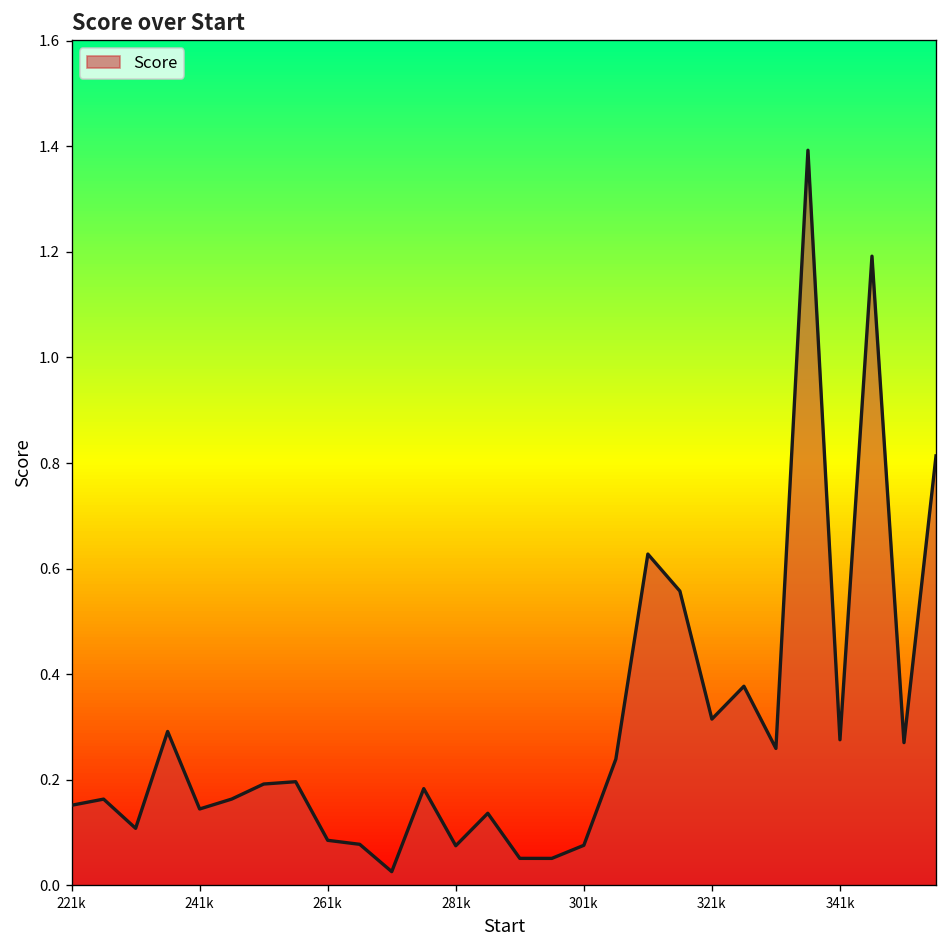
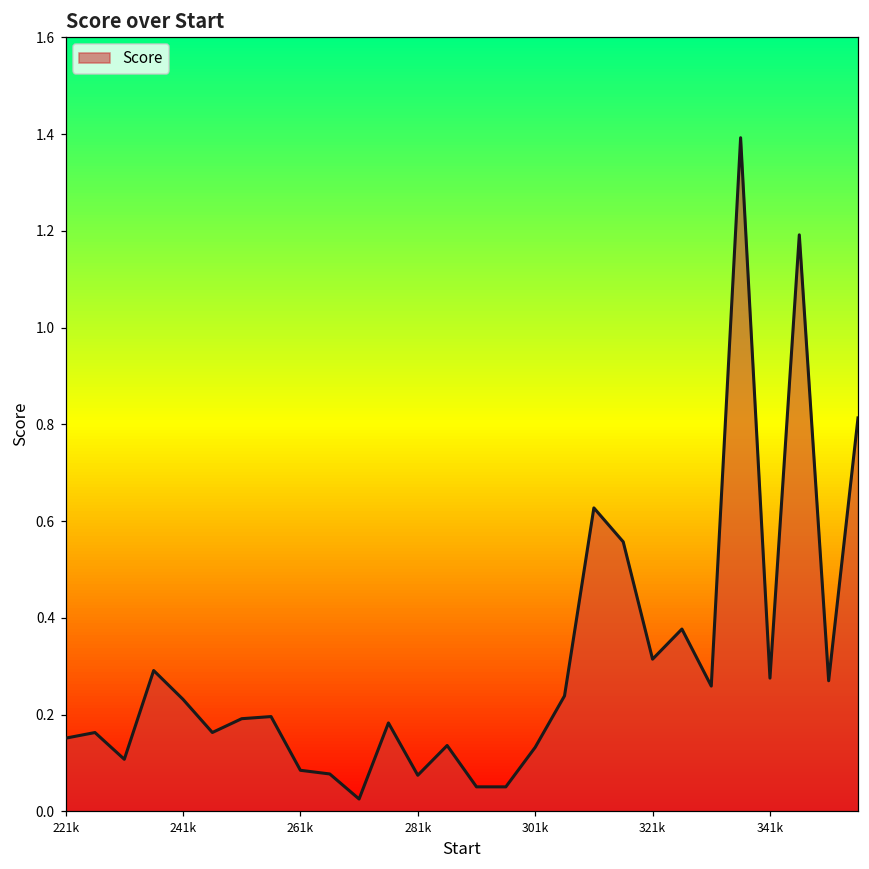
  {
    "221k": 0.15,
-   "241k": 0.14,
+   "241k": 0.23,
    "261k": 0.09,
    "281k": 0.07,
-   "301k": 0.08,
+   "301k": 0.13,
    "321k": 0.31,
    "341k": 0.28
  }
